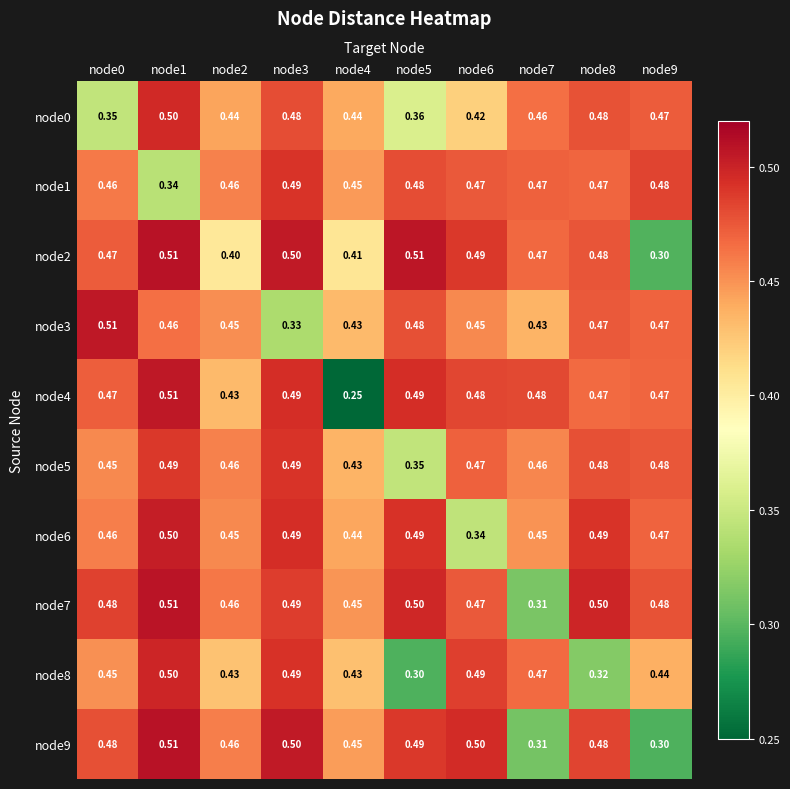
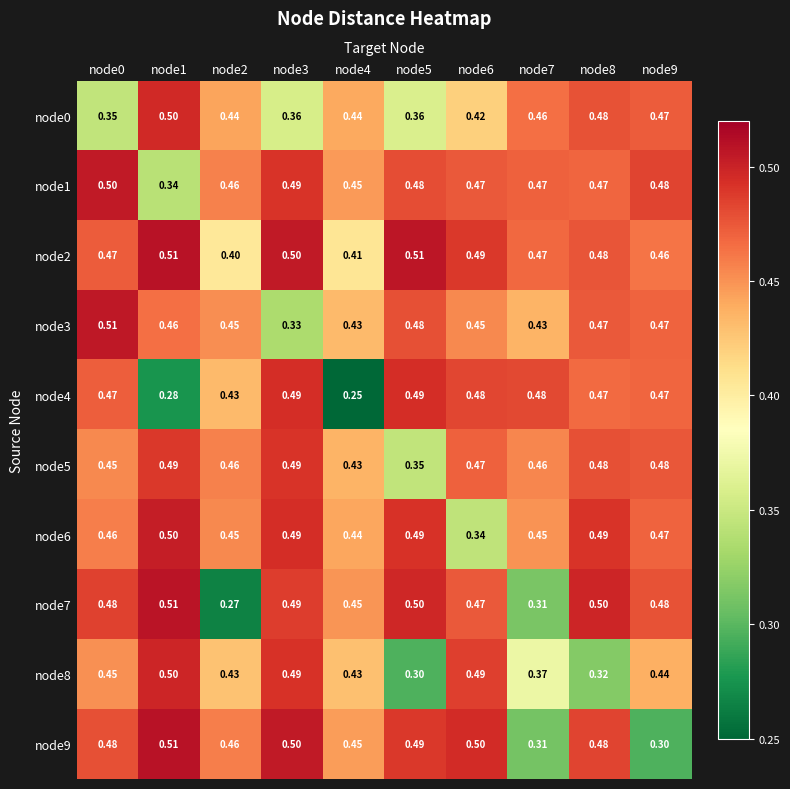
  {
    "node0": {
      "node0": 0.35,
      "node1": 0.50,
      "node2": 0.44,
-     "node3": 0.48,
+     "node3": 0.36,
      "node4": 0.44,
      "node5": 0.36,
      "node6": 0.42,
      "node7": 0.46,
      "node8": 0.48,
      "node9": 0.47
    },
    "node1": {
-     "node0": 0.46,
+     "node0": 0.50,
      "node1": 0.34,
      "node2": 0.46,
      "node3": 0.49,
      "node4": 0.45,
      "node5": 0.48,
      "node6": 0.47,
      "node7": 0.47,
      "node8": 0.47,
      "node9": 0.48
    },
    "node2": {
      "node0": 0.47,
      "node1": 0.51,
      "node2": 0.40,
      "node3": 0.50,
      "node4": 0.41,
      "node5": 0.51,
      "node6": 0.49,
      "node7": 0.47,
      "node8": 0.48,
-     "node9": 0.30
+     "node9": 0.46
    },
    "node3": {
      "node0": 0.51,
      "node1": 0.46,
      "node2": 0.45,
      "node3": 0.33,
      "node4": 0.43,
      "node5": 0.48,
      "node6": 0.45,
      "node7": 0.43,
      "node8": 0.47,
      "node9": 0.47
    },
    "node4": {
      "node0": 0.47,
-     "node1": 0.51,
+     "node1": 0.28,
      "node2": 0.43,
      "node3": 0.49,
      "node4": 0.25,
      "node5": 0.49,
      "node6": 0.48,
      "node7": 0.48,
      "node8": 0.47,
      "node9": 0.47
    },
    "node5": {
      "node0": 0.45,
      "node1": 0.49,
      "node2": 0.46,
      "node3": 0.49,
      "node4": 0.43,
      "node5": 0.35,
      "node6": 0.47,
      "node7": 0.46,
      "node8": 0.48,
      "node9": 0.48
    },
    "node6": {
      "node0": 0.46,
      "node1": 0.50,
      "node2": 0.45,
      "node3": 0.49,
      "node4": 0.44,
      "node5": 0.49,
      "node6": 0.34,
      "node7": 0.45,
      "node8": 0.49,
      "node9": 0.47
    },
    "node7": {
      "node0": 0.48,
      "node1": 0.51,
-     "node2": 0.46,
+     "node2": 0.27,
      "node3": 0.49,
      "node4": 0.45,
      "node5": 0.50,
      "node6": 0.47,
      "node7": 0.31,
      "node8": 0.50,
      "node9": 0.48
    },
    "node8": {
      "node0": 0.45,
      "node1": 0.50,
      "node2": 0.43,
      "node3": 0.49,
      "node4": 0.43,
      "node5": 0.30,
      "node6": 0.49,
-     "node7": 0.47,
+     "node7": 0.37,
      "node8": 0.32,
      "node9": 0.44
    },
    "node9": {
      "node0": 0.48,
      "node1": 0.51,
      "node2": 0.46,
      "node3": 0.50,
      "node4": 0.45,
      "node5": 0.49,
      "node6": 0.50,
      "node7": 0.31,
      "node8": 0.48,
      "node9": 0.30
    }
  }
